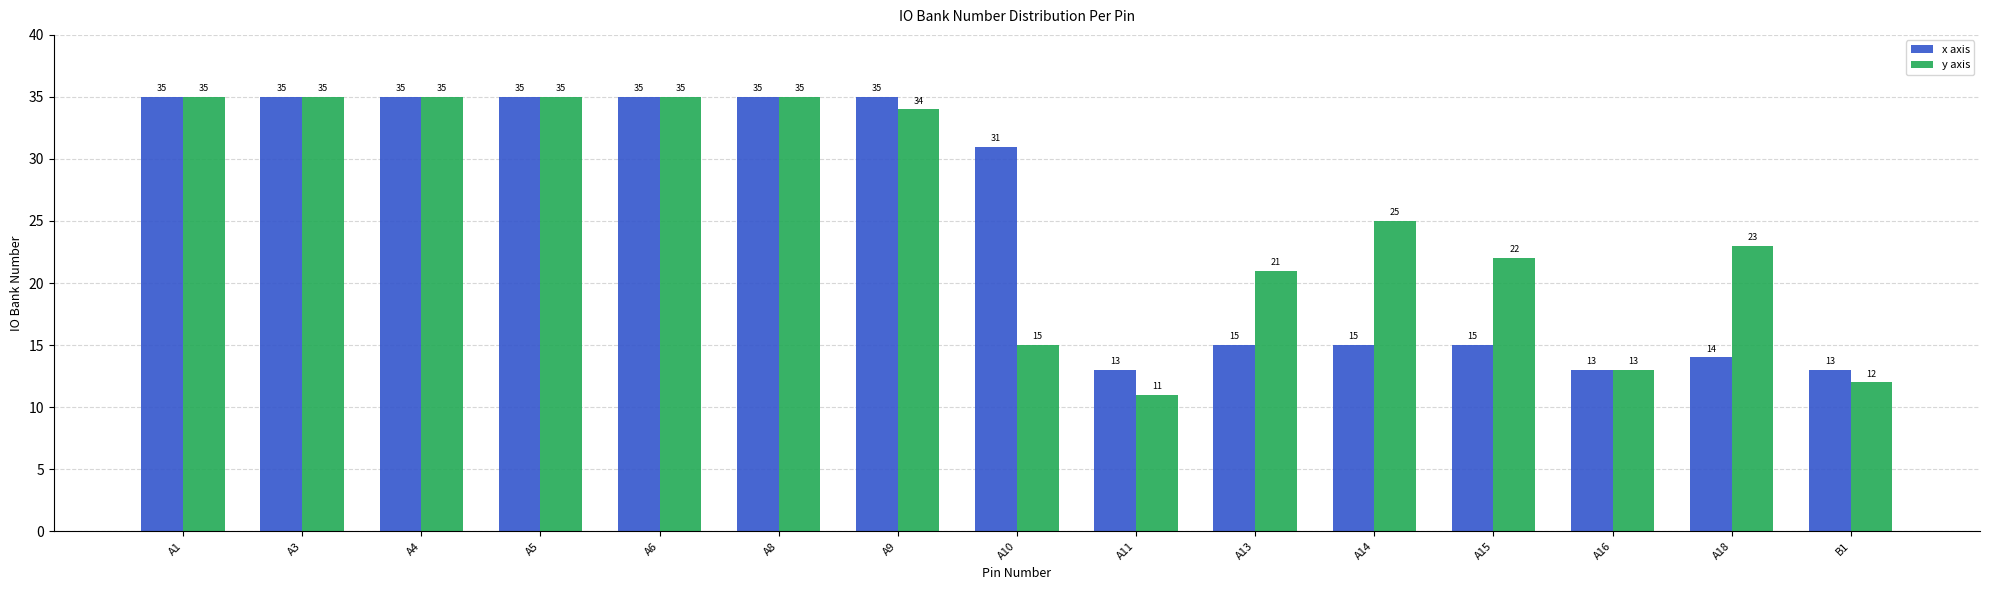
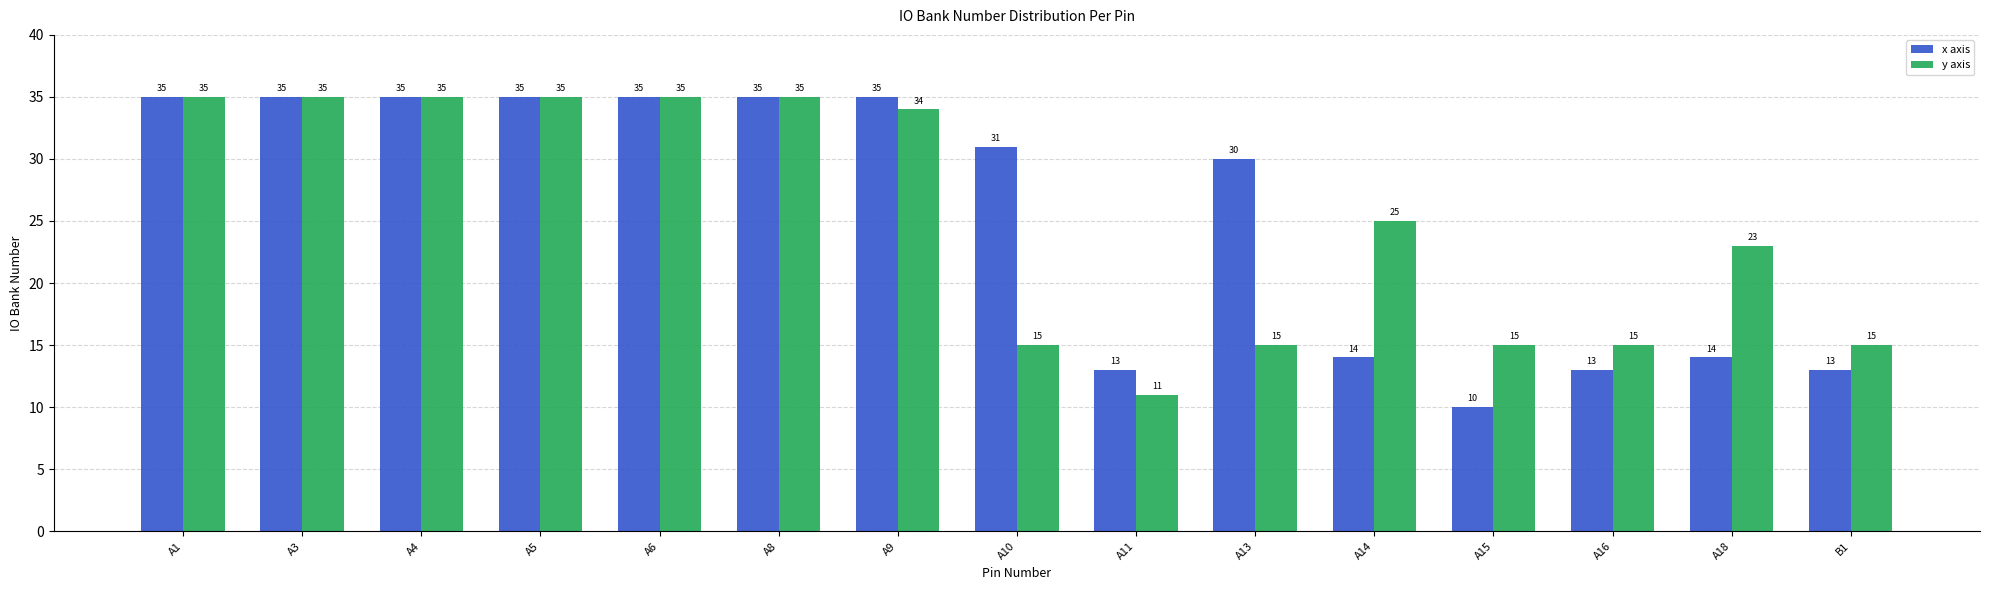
  {
    "x axis": {
      "A1": 35,
      "A3": 35,
      "A4": 35,
      "A5": 35,
      "A6": 35,
      "A8": 35,
      "A9": 35,
      "A10": 31,
      "A11": 13,
-     "A13": 15,
-     "A14": 15,
-     "A15": 15,
+     "A13": 30,
+     "A14": 14,
+     "A15": 10,
      "A16": 13,
      "A18": 14,
      "B1": 13
    },
    "y axis": {
      "A1": 35,
      "A3": 35,
      "A4": 35,
      "A5": 35,
      "A6": 35,
      "A8": 35,
      "A9": 34,
      "A10": 15,
      "A11": 11,
-     "A13": 21,
+     "A13": 15,
      "A14": 25,
-     "A15": 22,
-     "A16": 13,
+     "A15": 15,
+     "A16": 15,
      "A18": 23,
-     "B1": 12
+     "B1": 15
    }
  }
